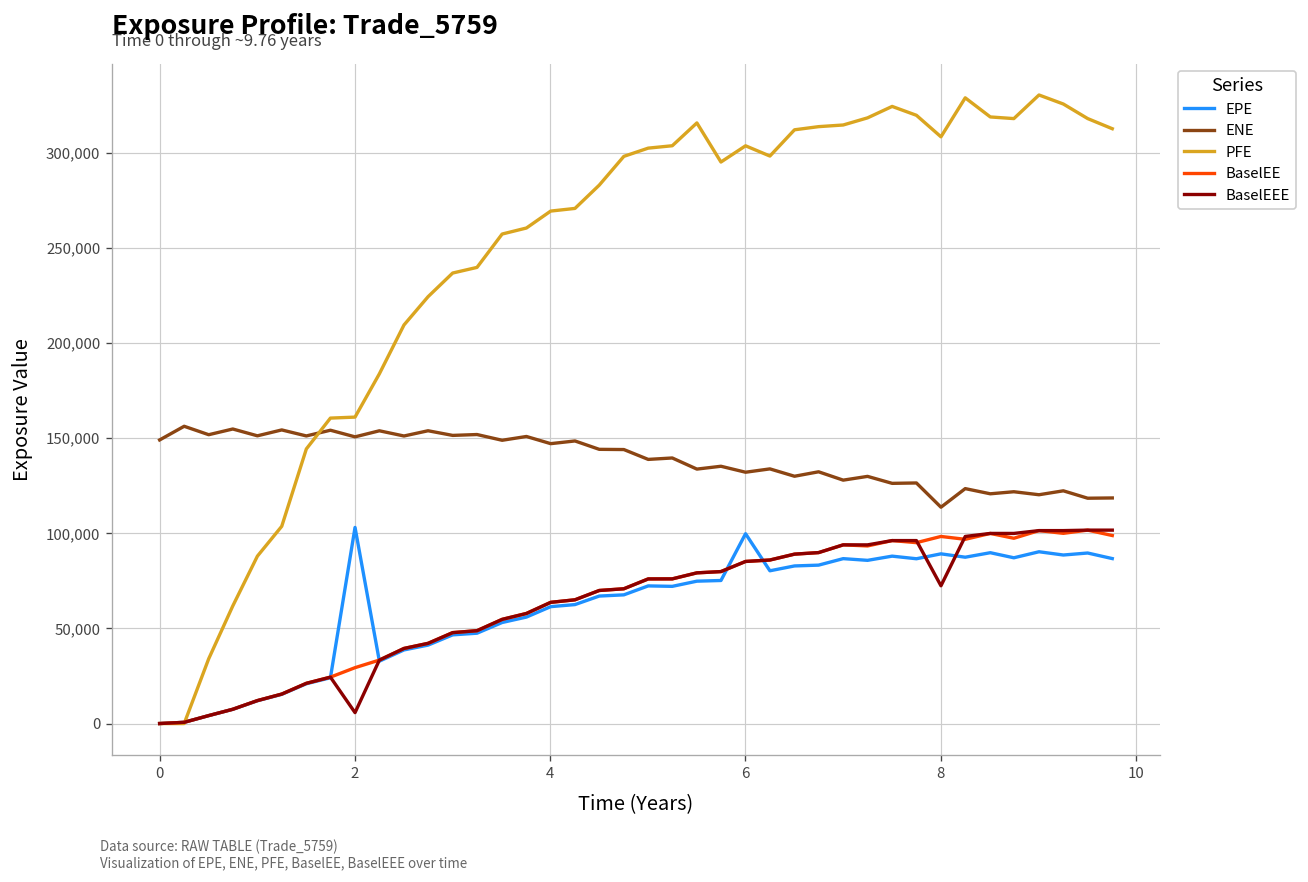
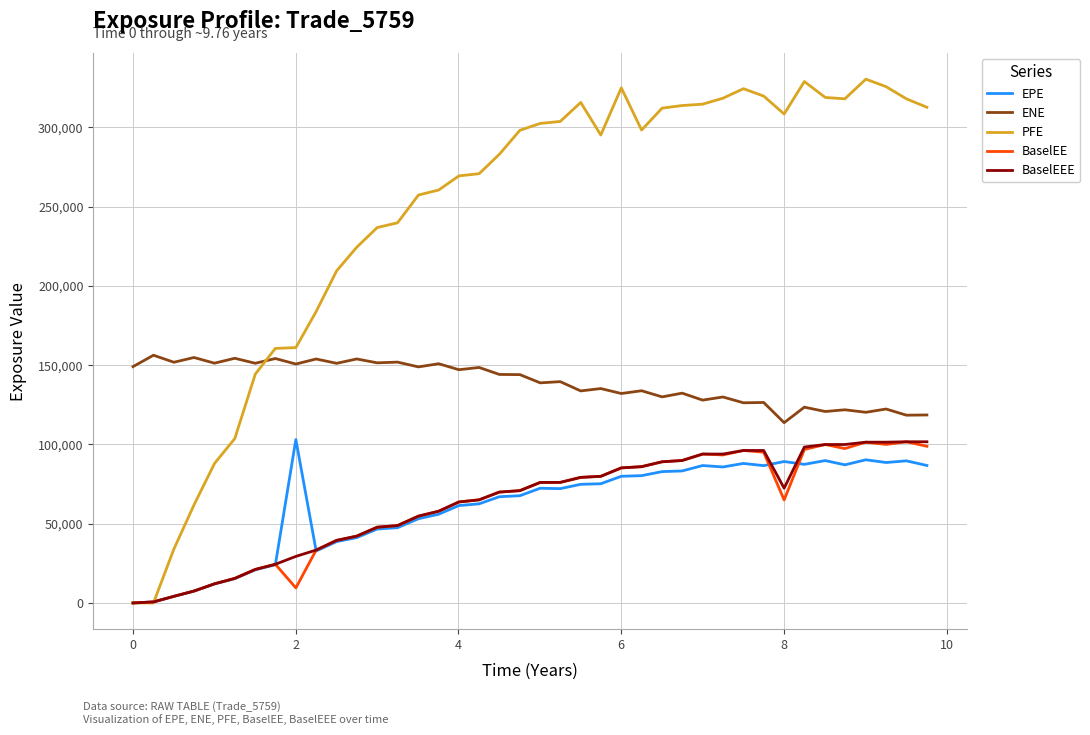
  {
    "EPE": {
      "2": "103,000",
-     "6": "100,000",
+     "6": "80,000",
      "8": "89,000"
    },
    "ENE": {
      "0": "149,000",
      "2": "151,000",
      "6": "132,000",
      "8": "114,000"
    },
    "PFE": {
      "2": "161,000",
-     "6": "304,000",
+     "6": "325,000",
      "8": "308,000"
    },
    "BaselEE": {
-     "2": "29,000",
-     "8": "98,000"
+     "2": "9,000",
+     "8": "65,000"
    },
    "BaselEEE": {
-     "2": "6,000",
+     "2": "29,000",
      "8": "72,000"
    }
  }
